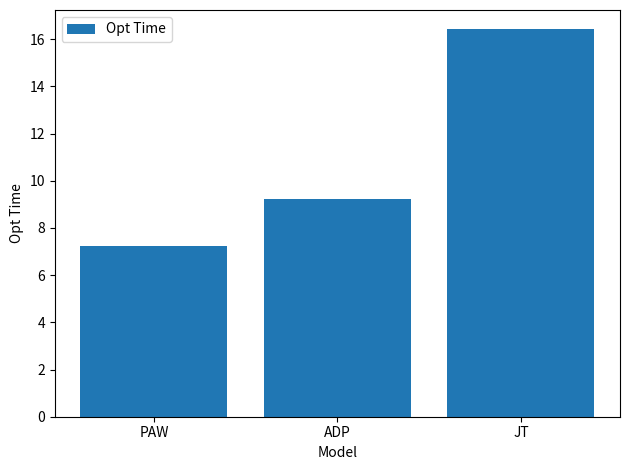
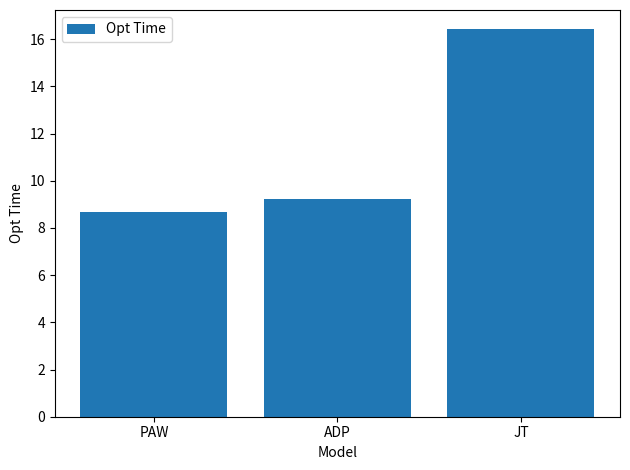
  {
-   "PAW": 7.2,
+   "PAW": 8.7,
    "ADP": 9.2,
    "JT": 16.4
  }
